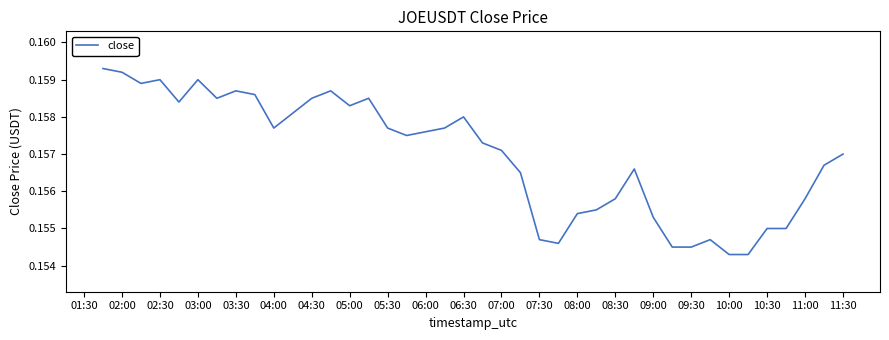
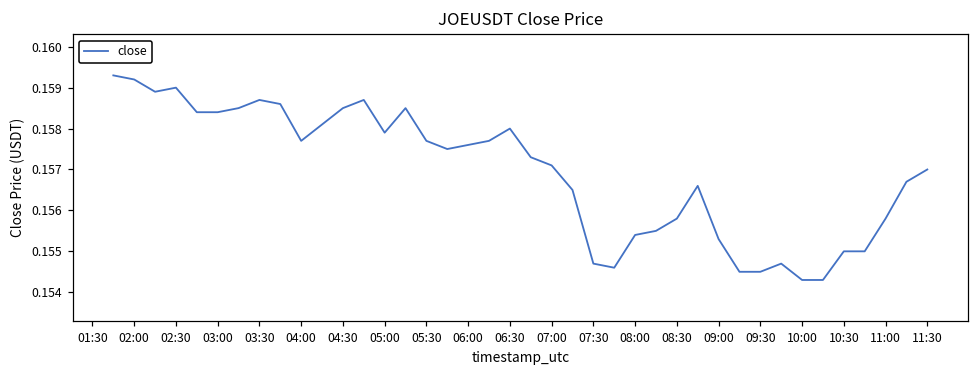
  {
    "02:00": 0.1592,
    "02:30": 0.1590,
-   "03:00": 0.1590,
+   "03:00": 0.1584,
    "03:30": 0.1587,
    "04:00": 0.1577,
    "04:30": 0.1585,
-   "05:00": 0.1583,
+   "05:00": 0.1579,
    "05:30": 0.1577,
    "06:00": 0.1576,
    "06:30": 0.1580,
    "07:00": 0.1571,
    "07:30": 0.1547,
    "08:00": 0.1554,
    "08:30": 0.1558,
    "09:00": 0.1553,
    "09:30": 0.1545,
    "10:00": 0.1543,
    "10:30": 0.1550,
    "11:00": 0.1558,
    "11:30": 0.1570
  }
